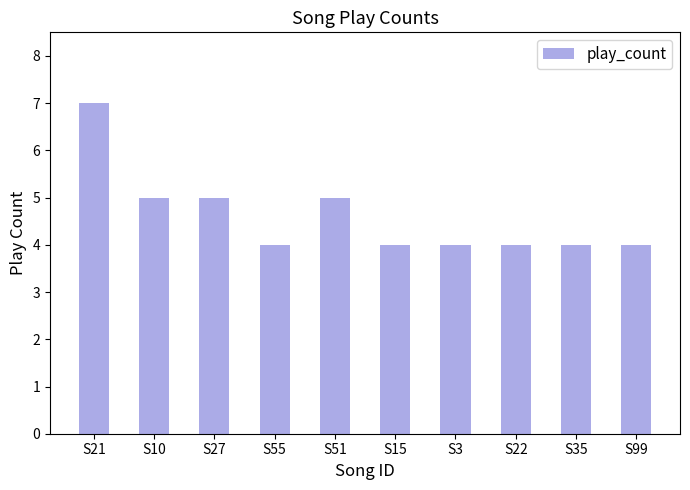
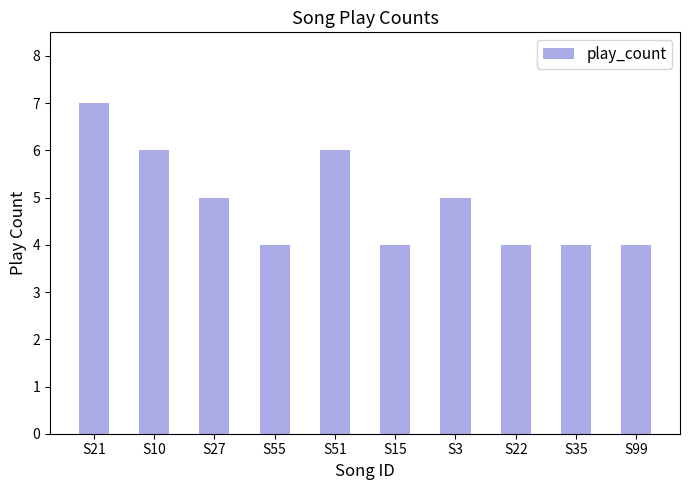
  {
    "S21": 7,
-   "S10": 5,
+   "S10": 6,
    "S27": 5,
    "S55": 4,
-   "S51": 5,
+   "S51": 6,
    "S15": 4,
-   "S3": 4,
+   "S3": 5,
    "S22": 4,
    "S35": 4,
    "S99": 4
  }
